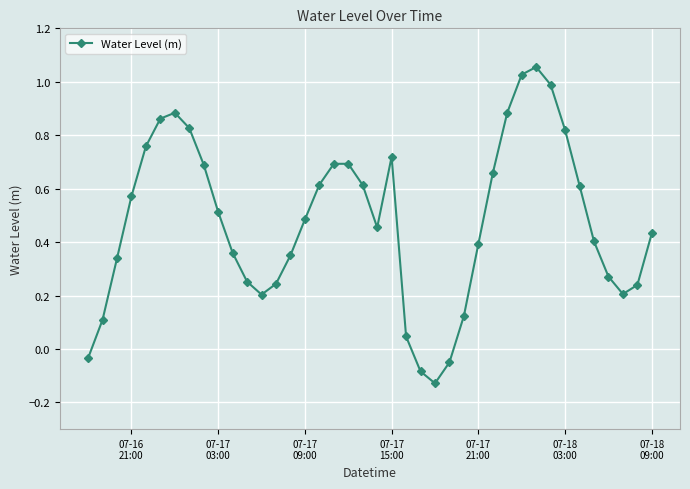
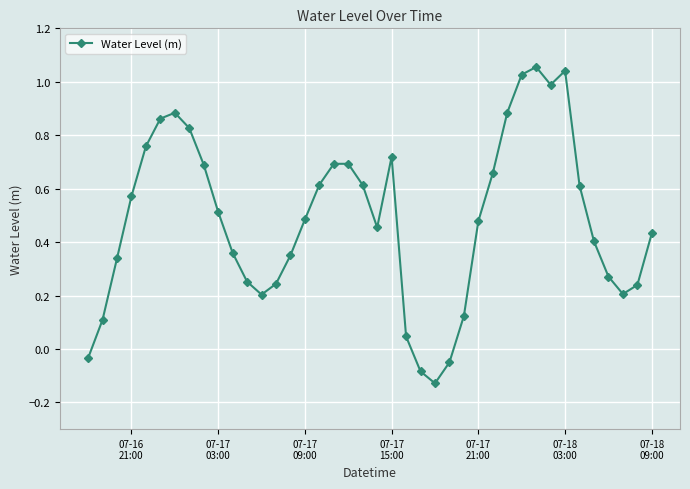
  {
    "07-16 21:00": 0.57,
    "07-17 03:00": 0.51,
    "07-17 09:00": 0.48,
    "07-17 15:00": 0.72,
-   "07-17 21:00": 0.39,
-   "07-18 03:00": 0.82,
+   "07-17 21:00": 0.48,
+   "07-18 03:00": 1.04,
    "07-18 09:00": 0.43
  }
